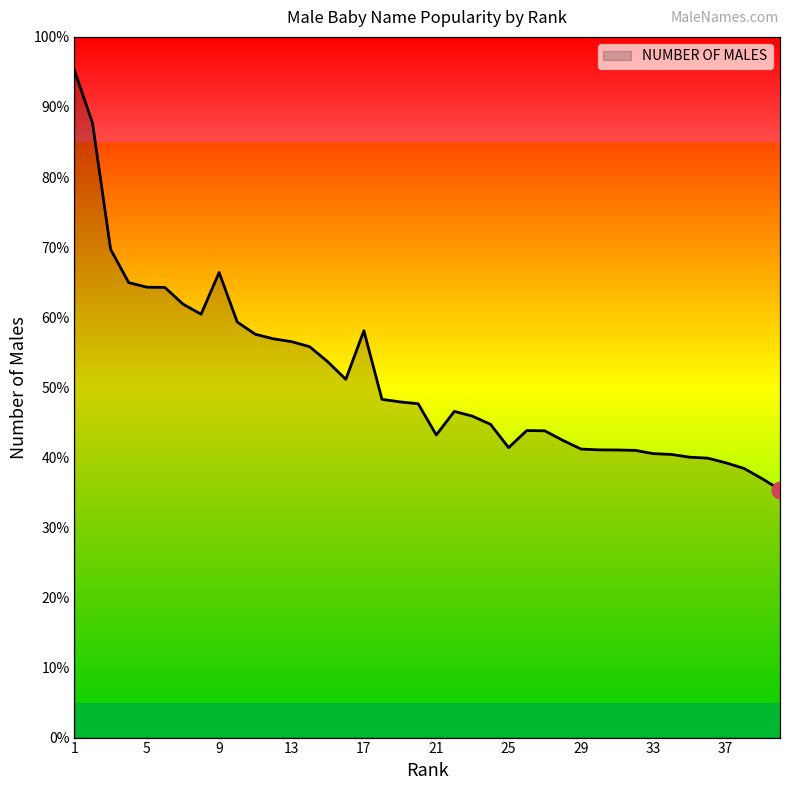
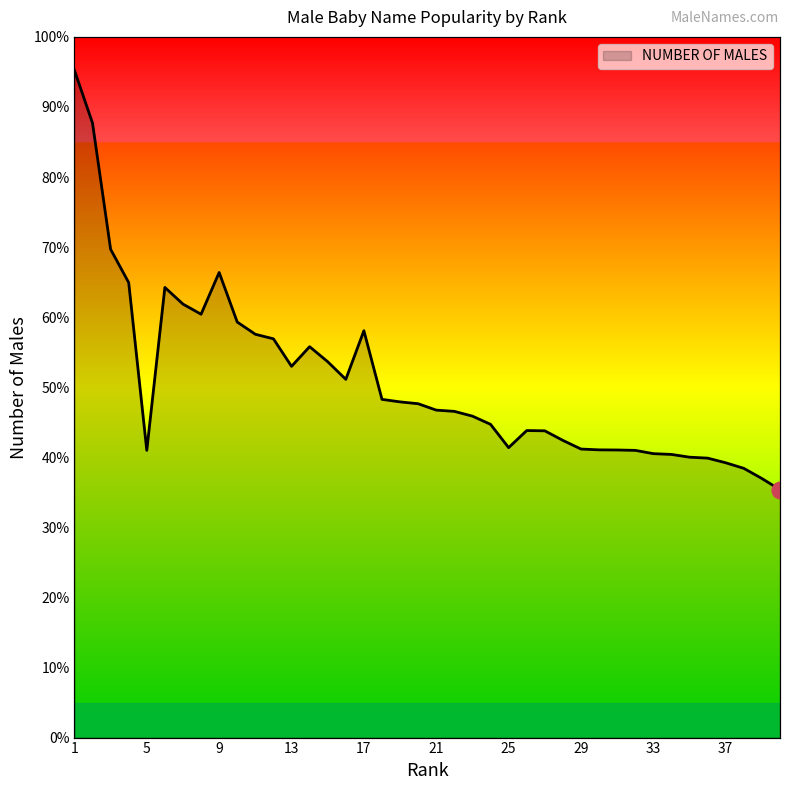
  {
    "NUMBER OF MALES": {
      "1": "95%",
-     "5": "64%",
+     "5": "41%",
      "9": "66%",
-     "13": "57%",
+     "13": "53%",
      "17": "58%",
-     "21": "43%",
+     "21": "47%",
      "25": "41%",
      "29": "41%",
      "33": "41%",
      "37": "39%"
    }
  }
